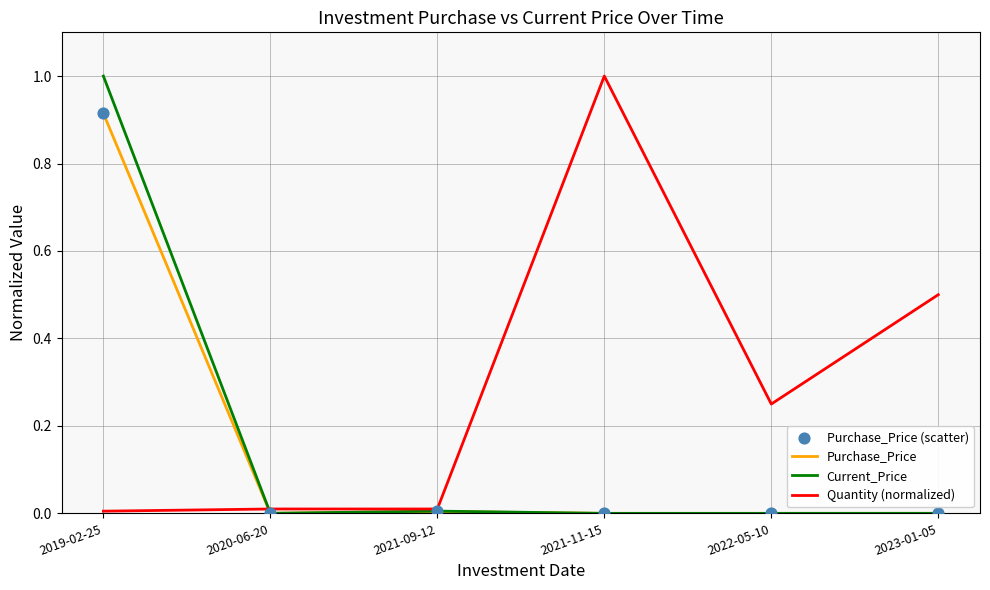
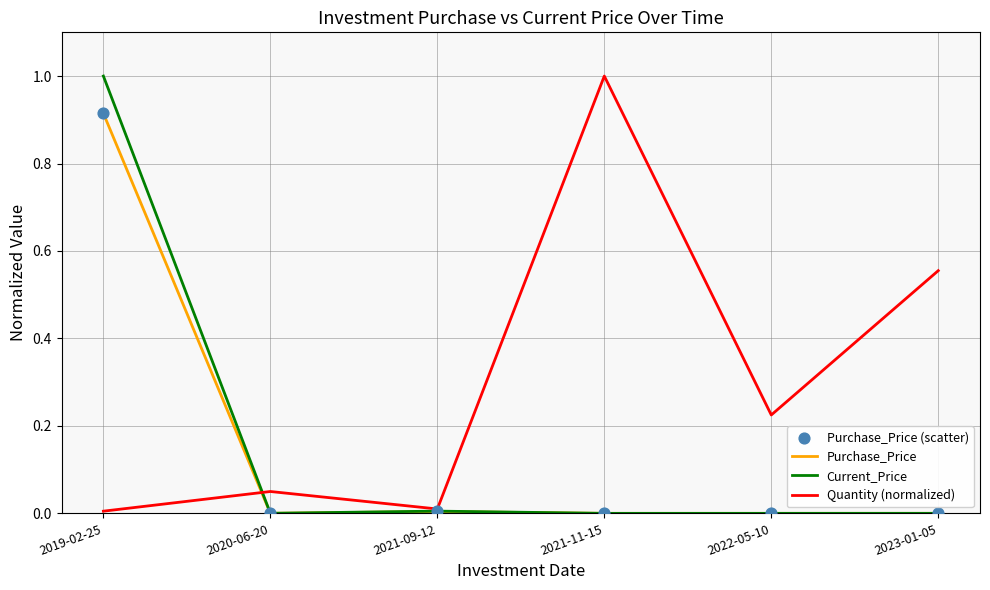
  {
    "Purchase_Price (scatter)": {
      "2019-02-25": 0.91
    },
    "Current_Price": {
      "2019-02-25": 1.00
    },
    "Quantity (normalized)": {
      "2019-02-25": 0.01,
-     "2020-06-20": 0.01,
+     "2020-06-20": 0.05,
      "2021-11-15": 1.00,
-     "2022-05-10": 0.25,
-     "2023-01-05": 0.50
+     "2022-05-10": 0.23,
+     "2023-01-05": 0.56
    }
  }
